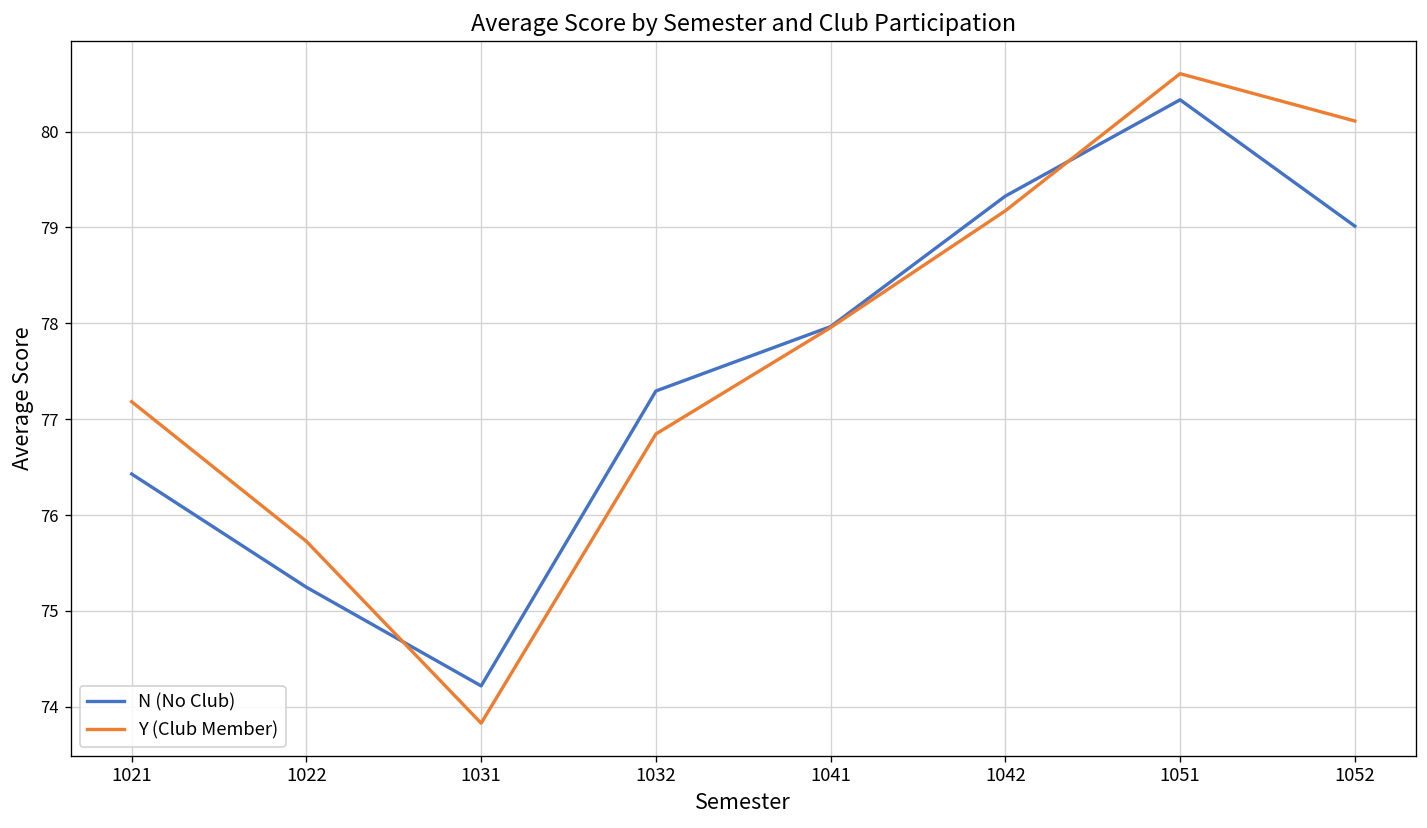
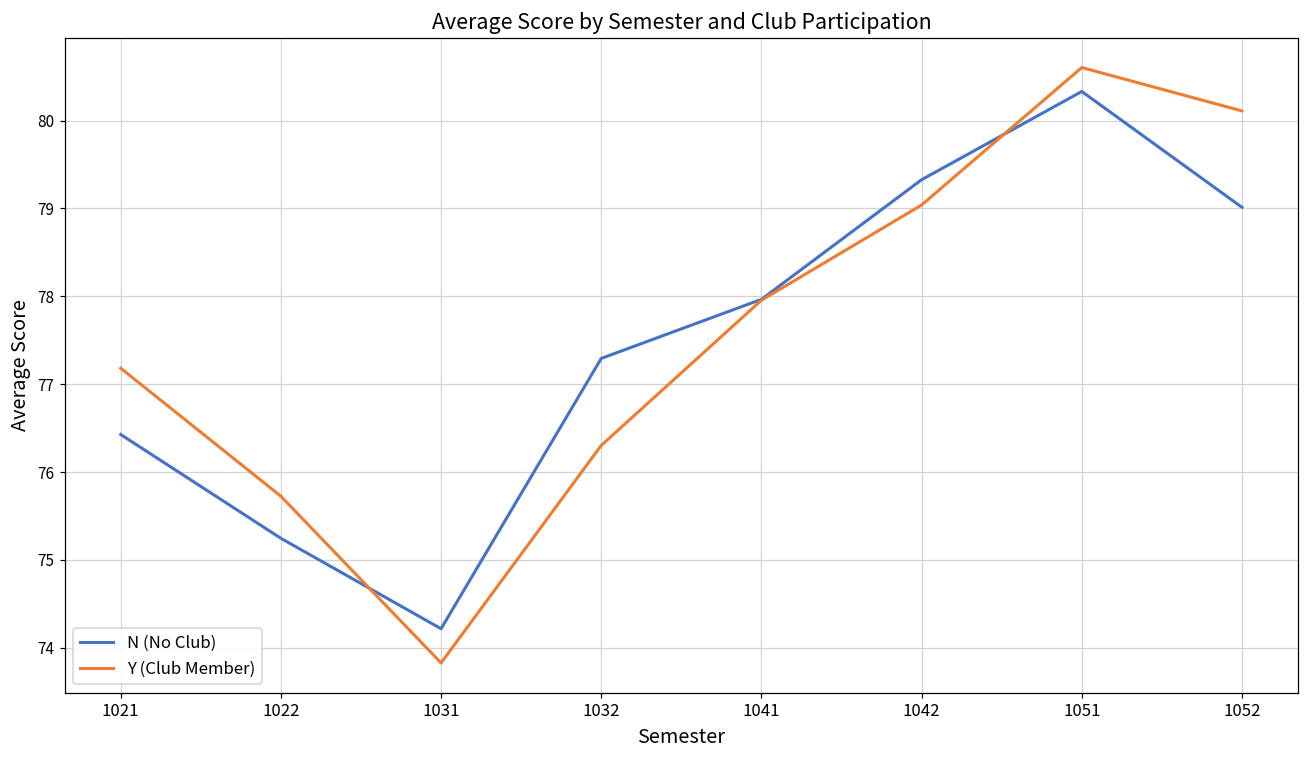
  {
    "N (No Club)": {
      "1021": 76.4,
      "1022": 75.2,
      "1031": 74.2,
      "1032": 77.3,
      "1042": 79.3,
      "1051": 80.3,
      "1052": 79.0
    },
    "Y (Club Member)": {
      "1021": 77.2,
      "1022": 75.7,
      "1031": 73.8,
-     "1032": 76.8,
-     "1042": 79.2,
+     "1032": 76.3,
+     "1042": 79.0,
      "1051": 80.6,
      "1052": 80.1
    }
  }
